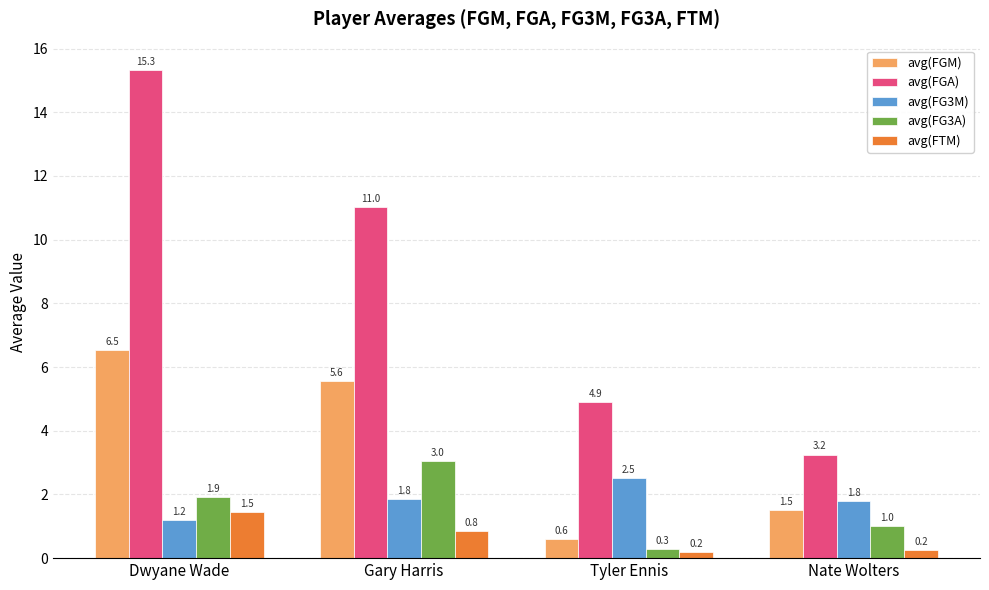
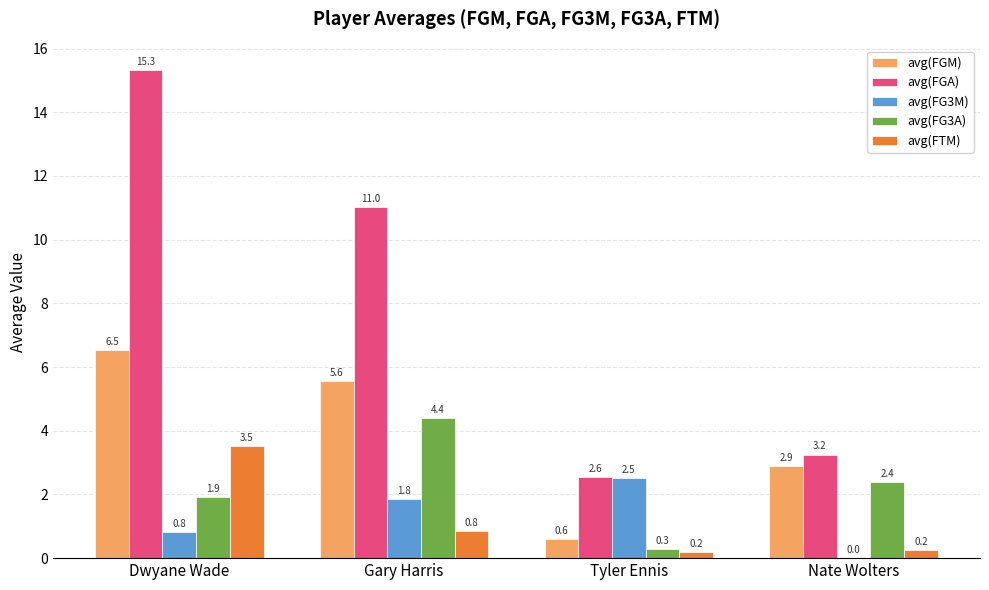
  {
    "avg(FGM)": {
      "Dwyane Wade": 6.5,
      "Gary Harris": 5.6,
      "Tyler Ennis": 0.6,
-     "Nate Wolters": 1.5
+     "Nate Wolters": 2.9
    },
    "avg(FGA)": {
      "Dwyane Wade": 15.3,
      "Gary Harris": 11.0,
-     "Tyler Ennis": 4.9,
+     "Tyler Ennis": 2.6,
      "Nate Wolters": 3.2
    },
    "avg(FG3M)": {
-     "Dwyane Wade": 1.2,
+     "Dwyane Wade": 0.8,
      "Gary Harris": 1.8,
      "Tyler Ennis": 2.5,
-     "Nate Wolters": 1.8
+     "Nate Wolters": 0.0
    },
    "avg(FG3A)": {
      "Dwyane Wade": 1.9,
-     "Gary Harris": 3.0,
+     "Gary Harris": 4.4,
      "Tyler Ennis": 0.3,
-     "Nate Wolters": 1.0
+     "Nate Wolters": 2.4
    },
    "avg(FTM)": {
-     "Dwyane Wade": 1.5,
+     "Dwyane Wade": 3.5,
      "Gary Harris": 0.8,
      "Tyler Ennis": 0.2,
      "Nate Wolters": 0.2
    }
  }
